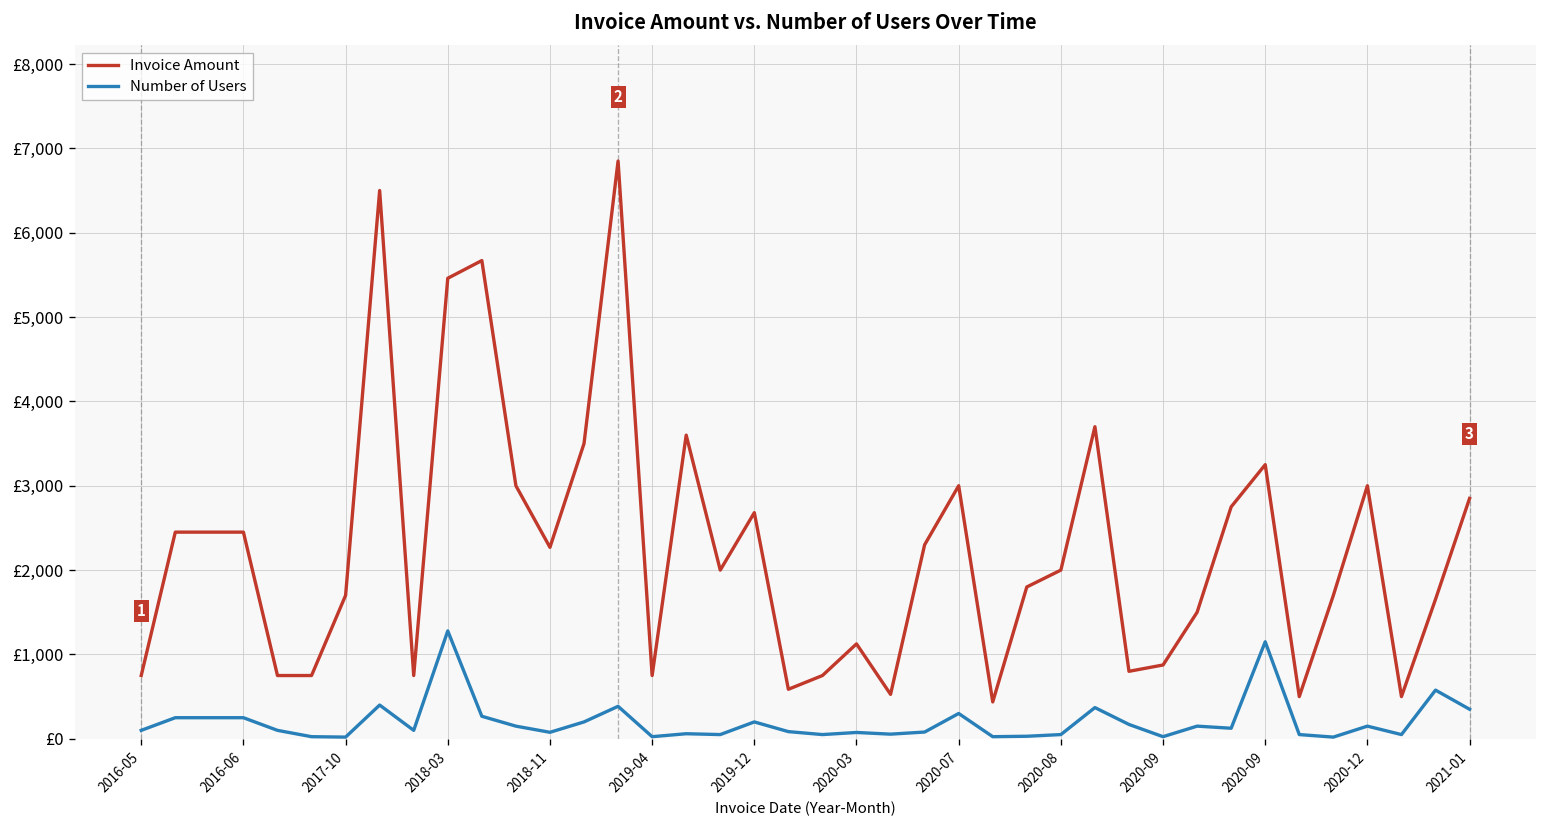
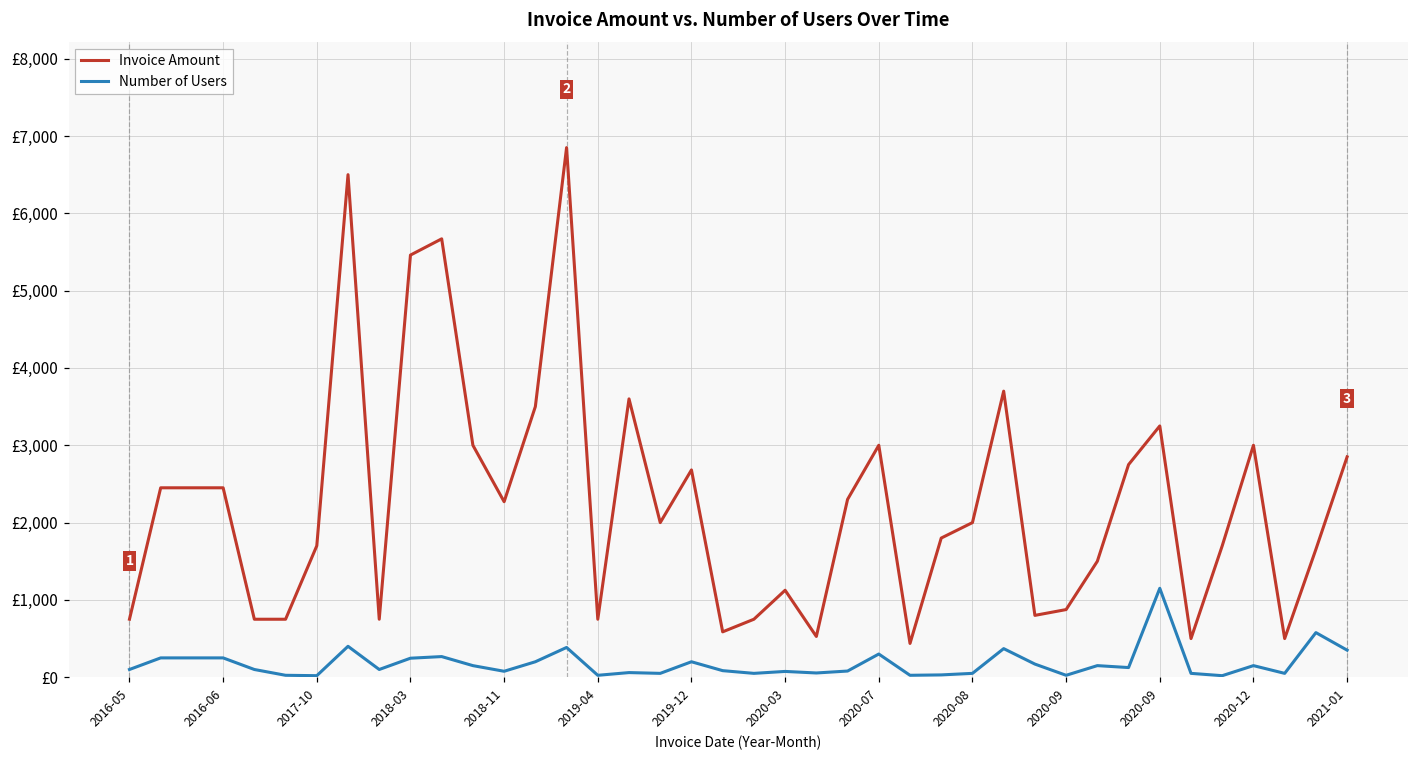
  {
    "Invoice Amount": {
      "2018-03": "£5,500",
      "2019-12": "£2,700",
      "2020-12": "£3,000"
    },
    "Number of Users": {
-     "2018-03": "£1,300",
+     "2018-03": "£200",
      "2019-12": "£200",
      "2020-12": "£200"
    }
  }
